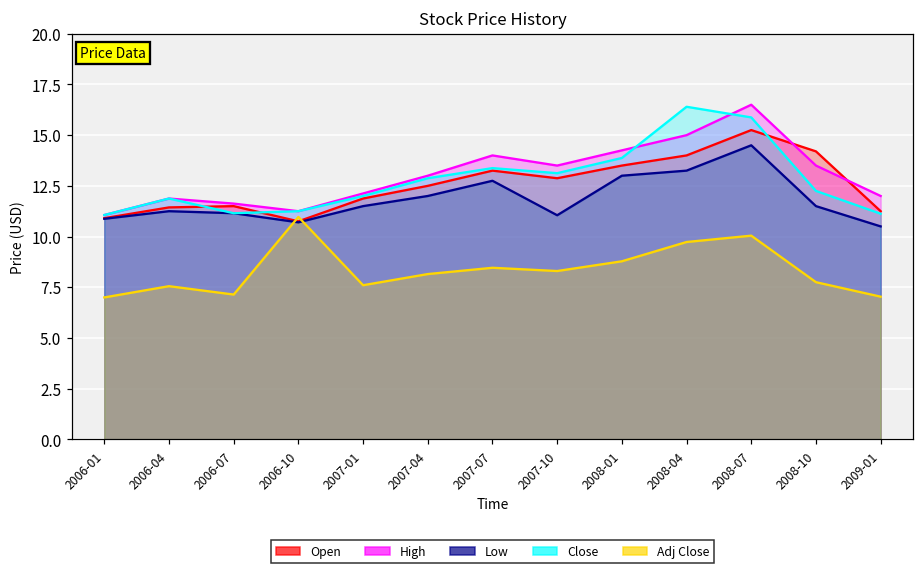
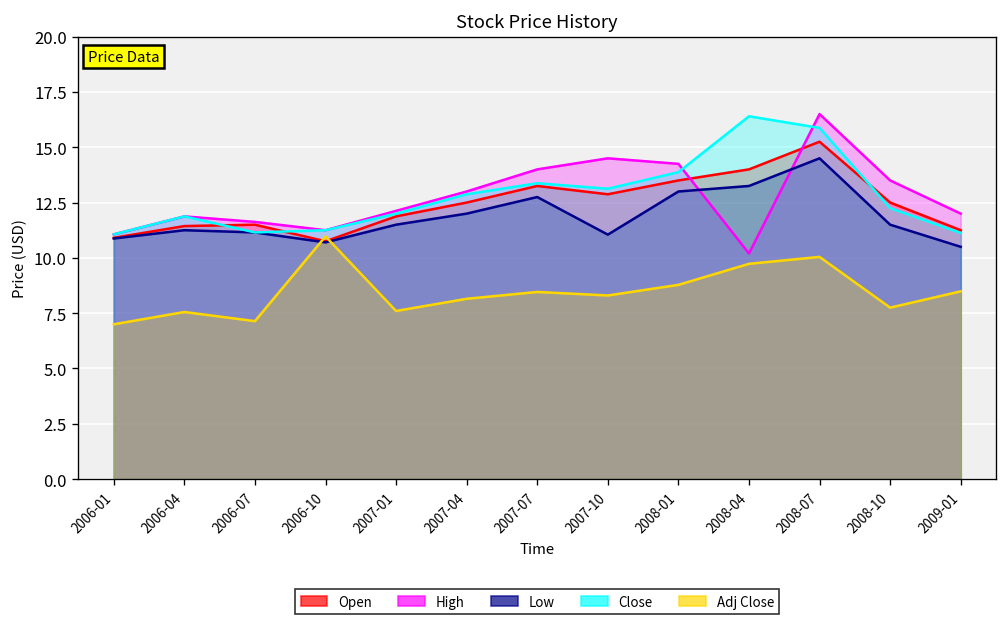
  {
    "Open": {
      "2006-04": 11.4,
      "2007-04": 12.5,
      "2007-10": 12.9,
      "2008-01": 13.5,
      "2008-04": 14.0,
      "2008-07": 15.3,
-     "2008-10": 14.2
+     "2008-10": 12.5
    },
    "High": {
      "2007-07": 14.0,
-     "2007-10": 13.5,
+     "2007-10": 14.5,
      "2008-01": 14.3,
-     "2008-04": 15.0,
+     "2008-04": 10.2,
      "2008-07": 16.5,
      "2008-10": 13.5,
      "2009-01": 12.0
    },
    "Low": {
      "2006-04": 11.3,
      "2007-01": 11.5,
      "2007-04": 12.0,
      "2007-07": 12.8,
      "2007-10": 11.1,
      "2008-01": 13.0,
      "2008-04": 13.3,
      "2008-07": 14.5,
      "2008-10": 11.5,
      "2009-01": 10.5
    },
    "Close": {
      "2007-10": 13.1,
      "2008-01": 13.9,
      "2008-04": 16.4,
      "2008-07": 15.9,
      "2008-10": 12.3
    },
    "Adj Close": {
      "2006-01": 7.0,
      "2006-04": 7.6,
      "2006-07": 7.1,
      "2006-10": 11.0,
      "2007-01": 7.6,
      "2007-04": 8.2,
      "2007-07": 8.5,
      "2007-10": 8.3,
      "2008-01": 8.8,
      "2008-04": 9.7,
      "2008-07": 10.0,
      "2008-10": 7.8,
-     "2009-01": 7.0
+     "2009-01": 8.5
    }
  }
